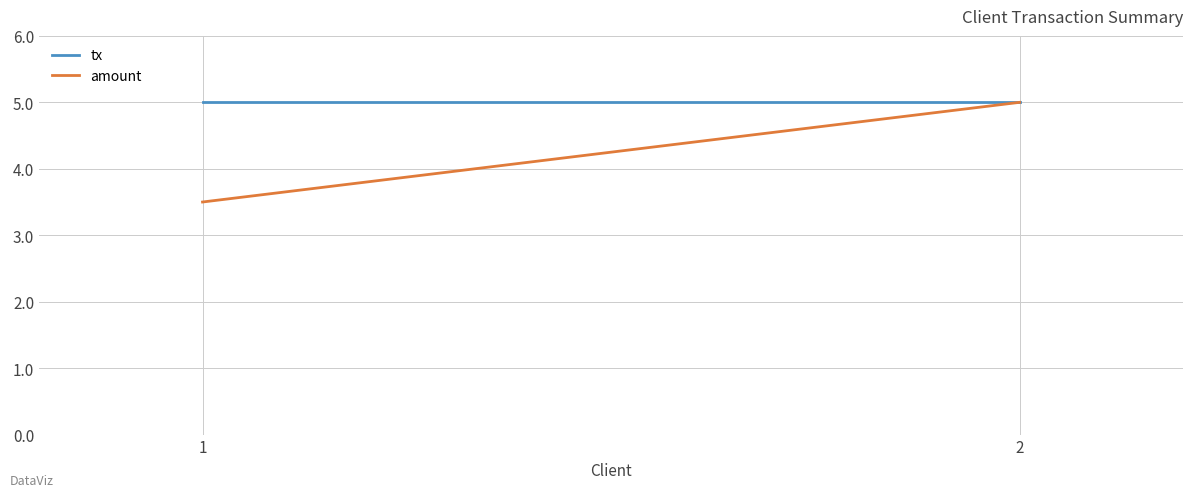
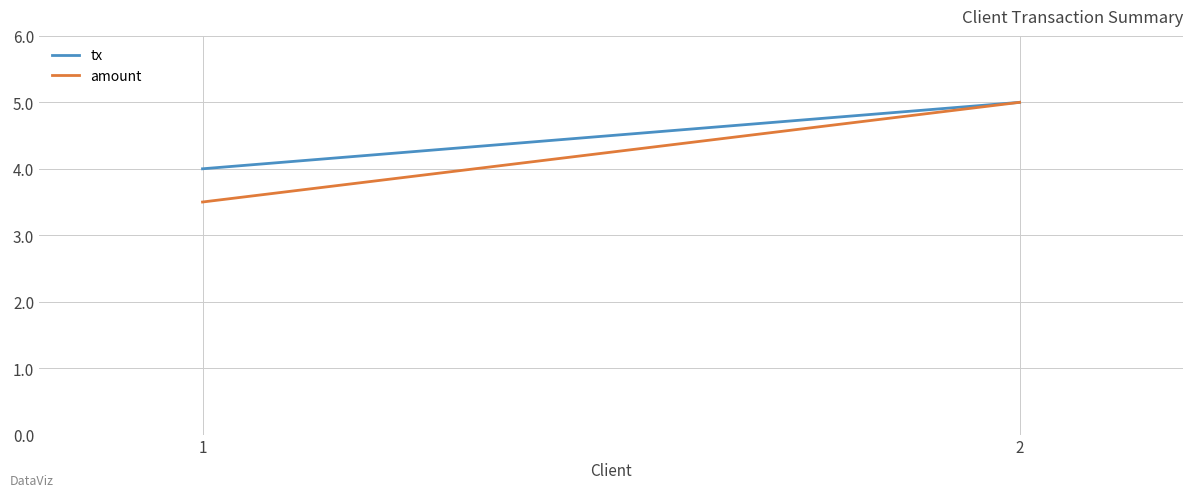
  {
    "tx": {
-     "1": 5
+     "1": 4
    },
    "amount": {
      "1": 3.5
    }
  }
